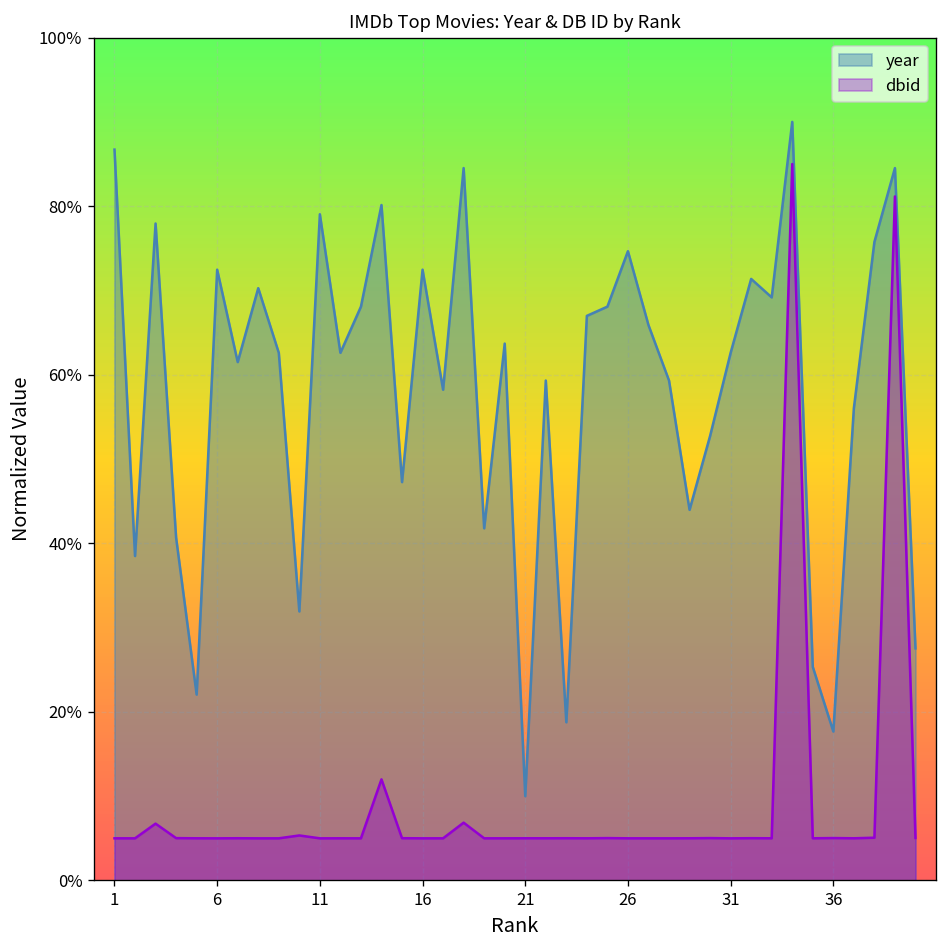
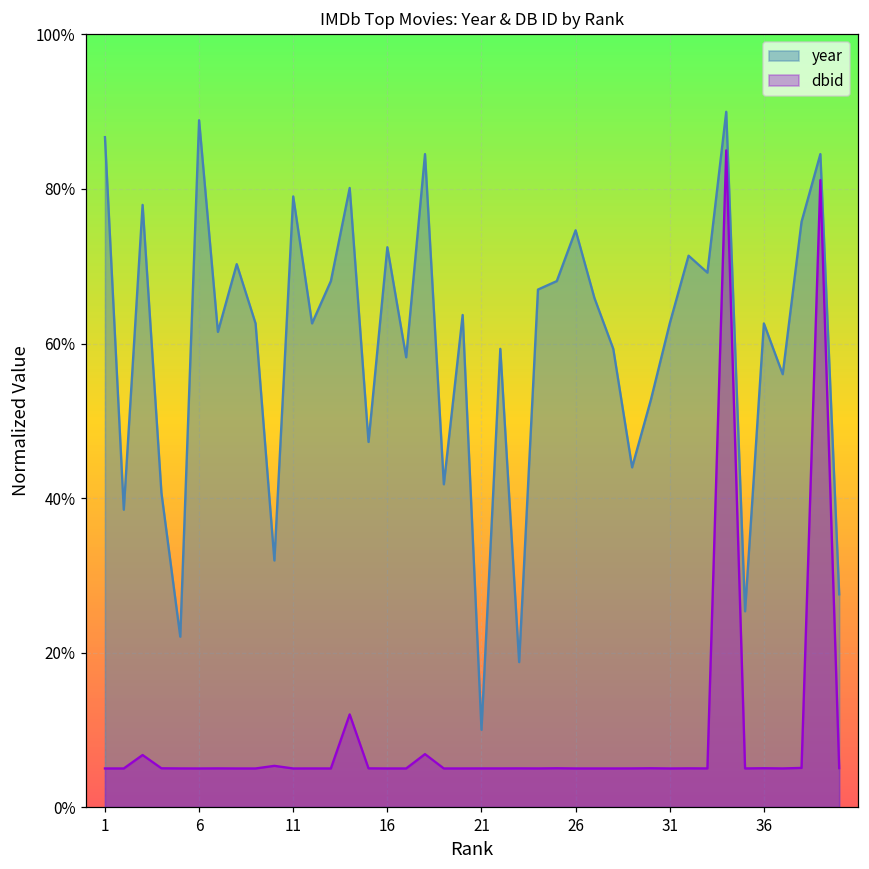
  {
    "year": {
      "1": "87%",
-     "6": "72%",
+     "6": "89%",
      "11": "79%",
      "16": "72%",
      "21": "10%",
      "26": "75%",
      "31": "63%",
-     "36": "18%"
+     "36": "63%"
    },
    "dbid": {
      "1": "5%",
      "6": "5%",
      "11": "5%",
      "16": "5%",
      "21": "5%",
      "26": "5%",
      "31": "5%",
      "36": "5%"
    }
  }
